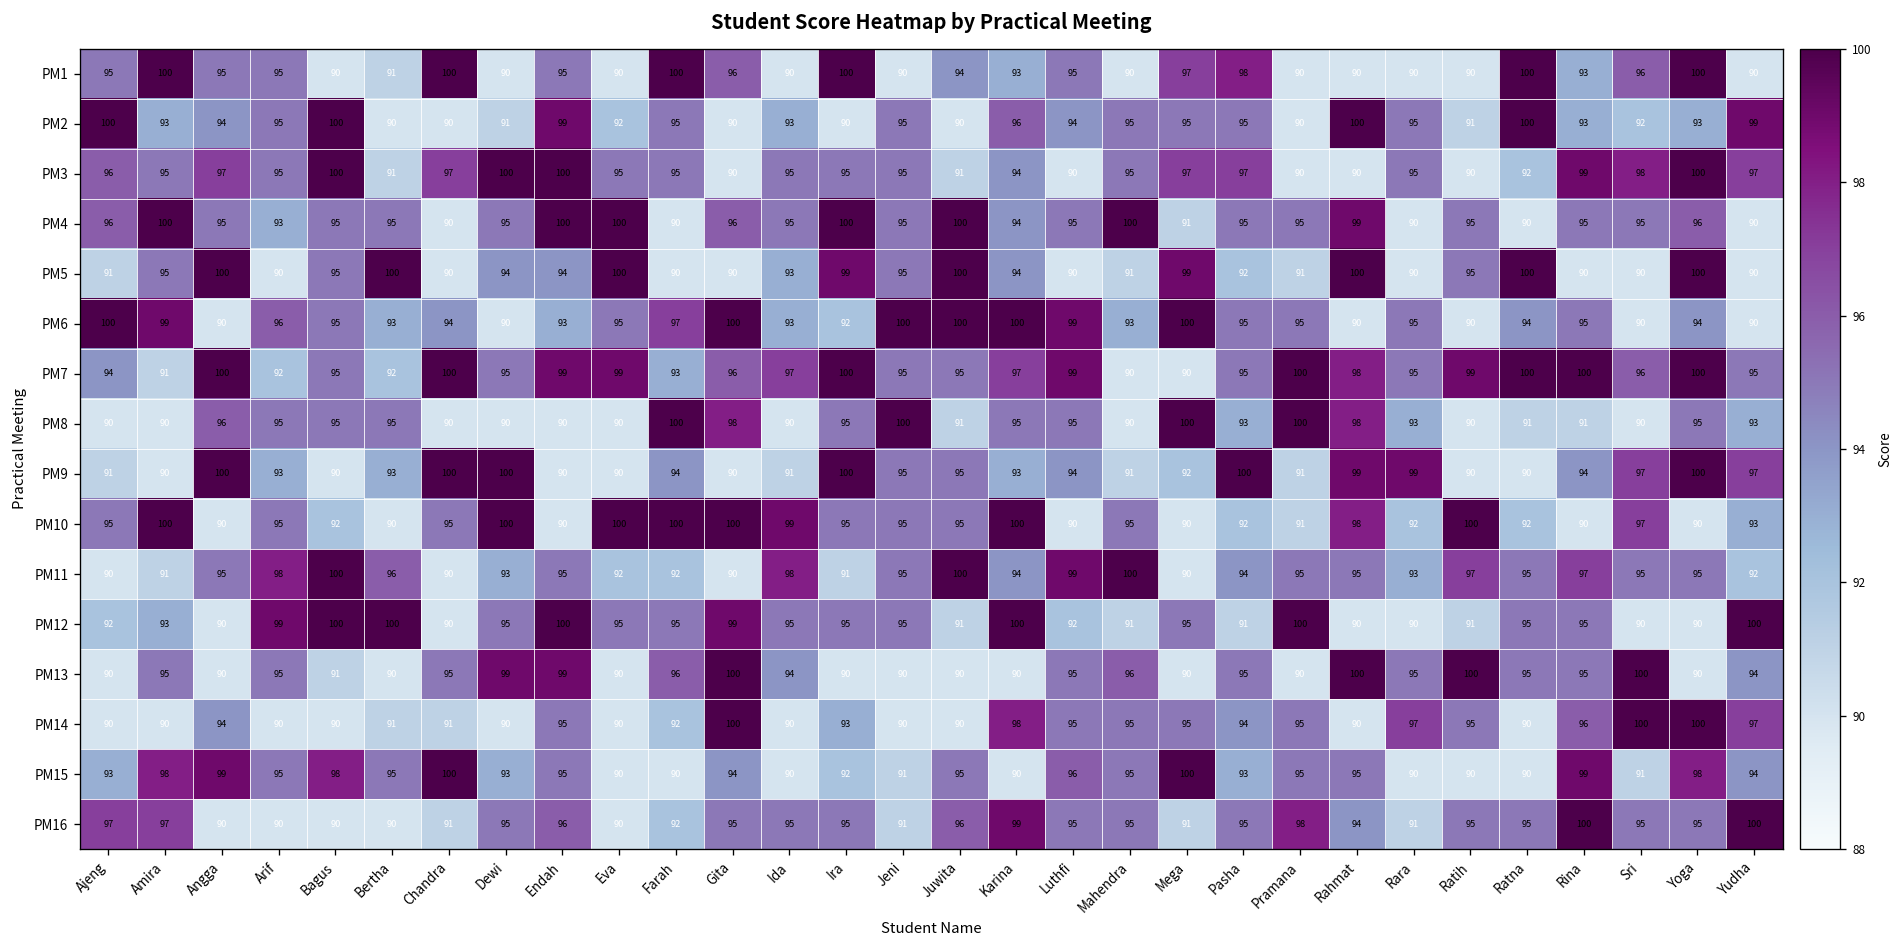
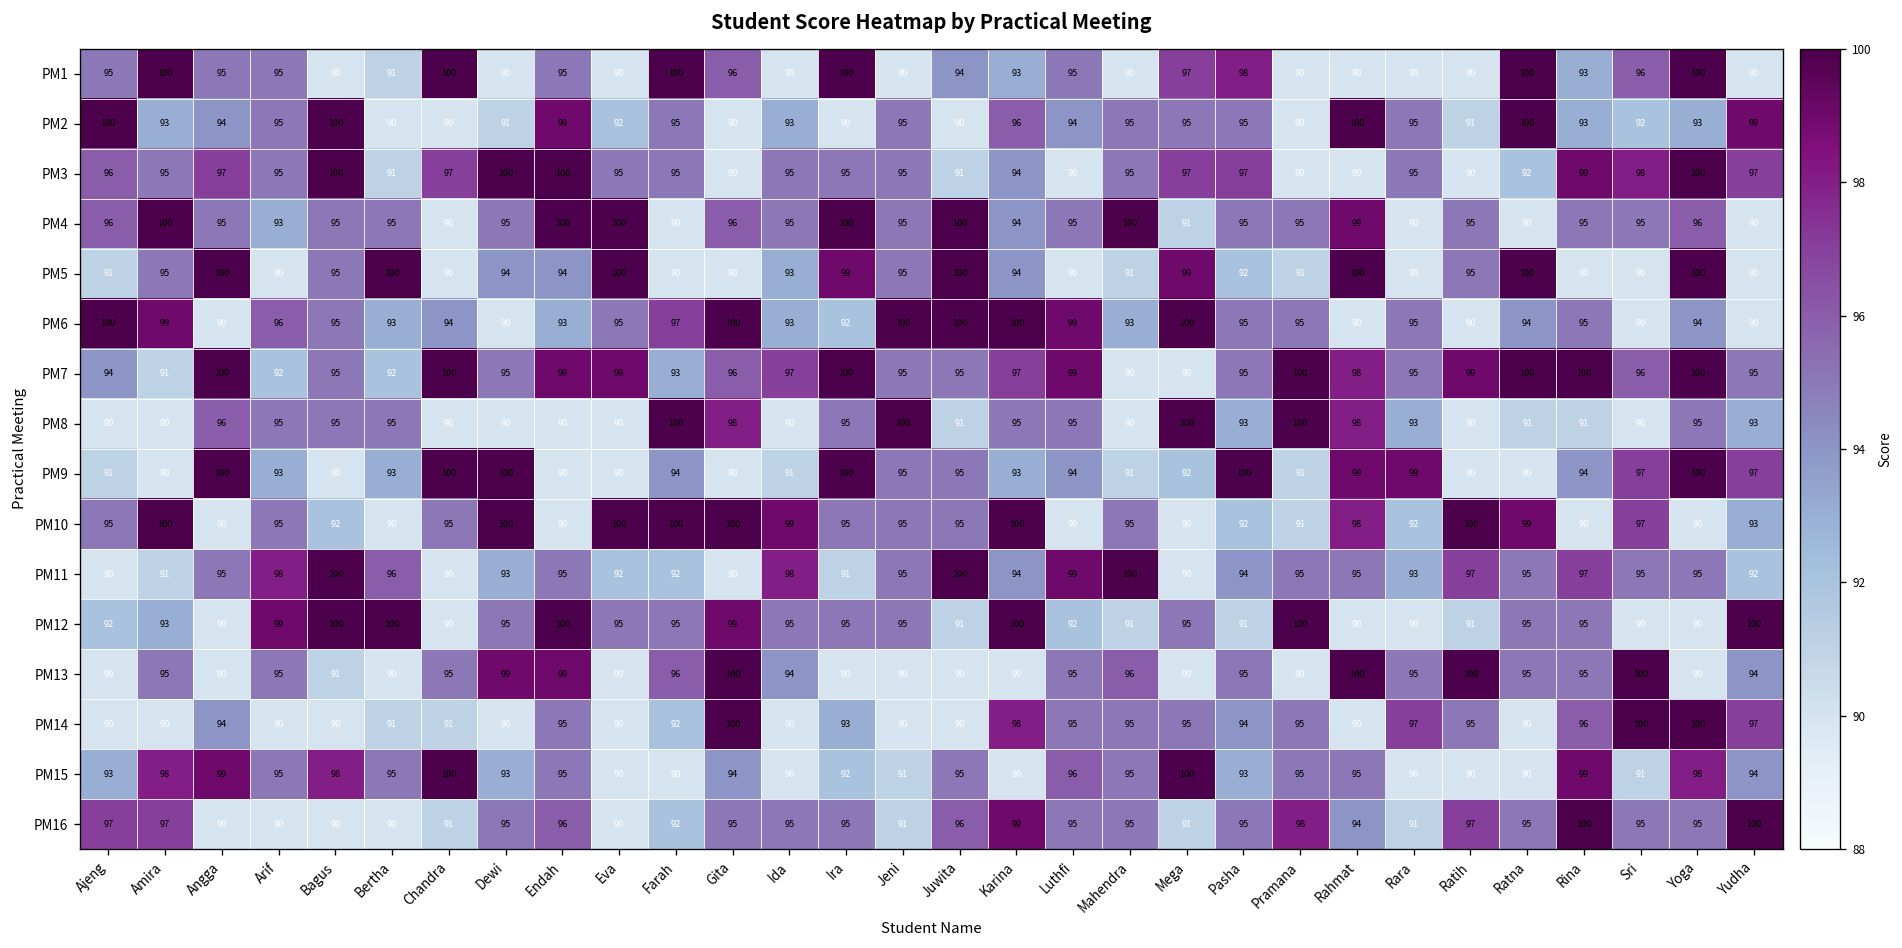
  {
    "PM10": {
      "Ajeng": 95,
      "Amira": 100,
      "Arif": 95,
      "Bagus": 92,
      "Chandra": 95,
      "Dewi": 100,
      "Eva": 100,
      "Farah": 100,
      "Gita": 100,
      "Ida": 99,
      "Ira": 95,
      "Jeni": 95,
      "Juwita": 95,
      "Karina": 100,
      "Mahendra": 95,
      "Pasha": 92,
      "Pramana": 91,
      "Rahmat": 98,
      "Rara": 92,
      "Ratih": 100,
-     "Ratna": 92,
+     "Ratna": 99,
      "Sri": 97,
      "Yudha": 93
    },
    "PM16": {
      "Ajeng": 97,
      "Amira": 97,
      "Chandra": 91,
      "Dewi": 95,
      "Endah": 96,
      "Farah": 92,
      "Gita": 95,
      "Ida": 95,
      "Ira": 95,
      "Jeni": 91,
      "Juwita": 96,
      "Karina": 99,
      "Luthfi": 95,
      "Mahendra": 95,
      "Mega": 91,
      "Pasha": 95,
      "Pramana": 98,
      "Rahmat": 94,
      "Rara": 91,
-     "Ratih": 95,
+     "Ratih": 97,
      "Ratna": 95,
      "Rina": 100,
      "Sri": 95,
      "Yoga": 95,
      "Yudha": 100
    }
  }
